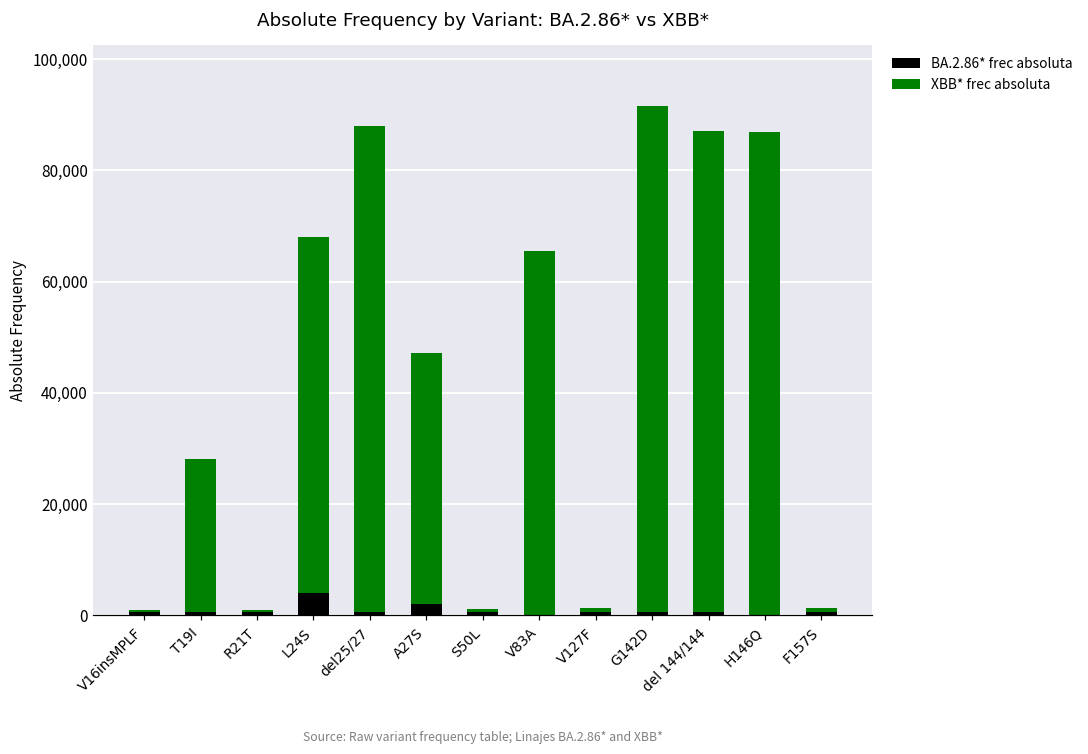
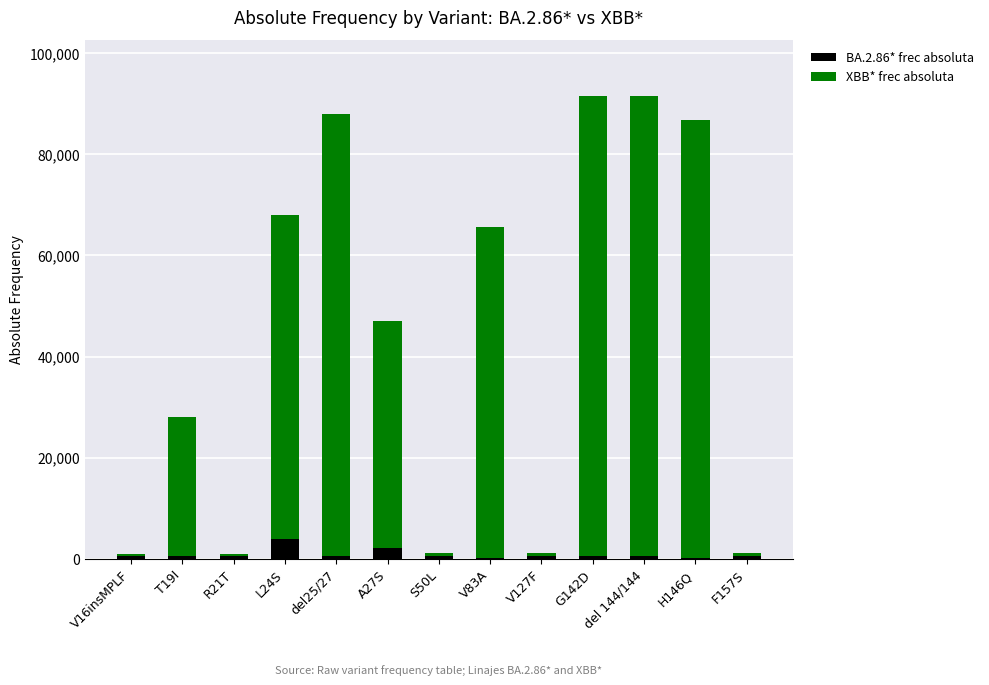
  {
    "BA.2.86* frec absoluta": {
      "V16insMPLF": "1,000",
      "T19I": "1,000",
      "R21T": "0",
      "L24S": "4,000",
      "del25/27": "1,000",
      "A27S": "2,000",
      "S50L": "1,000",
      "V127F": "1,000",
      "G142D": "1,000",
      "del 144/144": "1,000",
      "F157S": "1,000"
    },
    "XBB* frec absoluta": {
      "T19I": "28,000",
      "L24S": "64,000",
      "del25/27": "88,000",
      "A27S": "45,000",
      "S50L": "1,000",
      "V83A": "65,000",
      "V127F": "1,000",
      "G142D": "91,000",
-     "del 144/144": "87,000",
+     "del 144/144": "91,000",
      "H146Q": "87,000",
      "F157S": "1,000"
    }
  }
